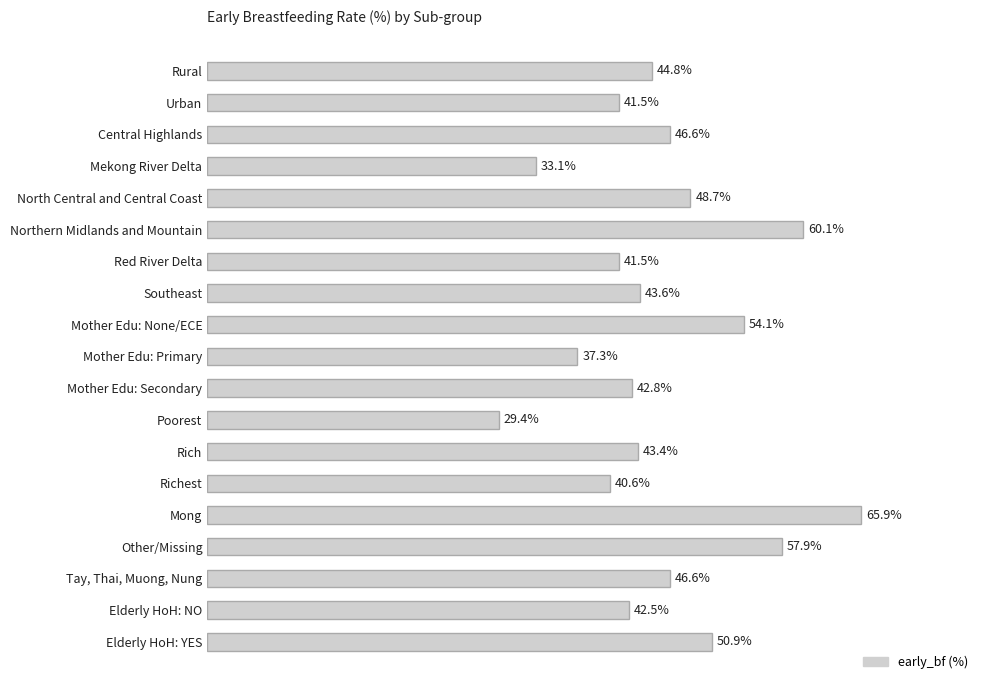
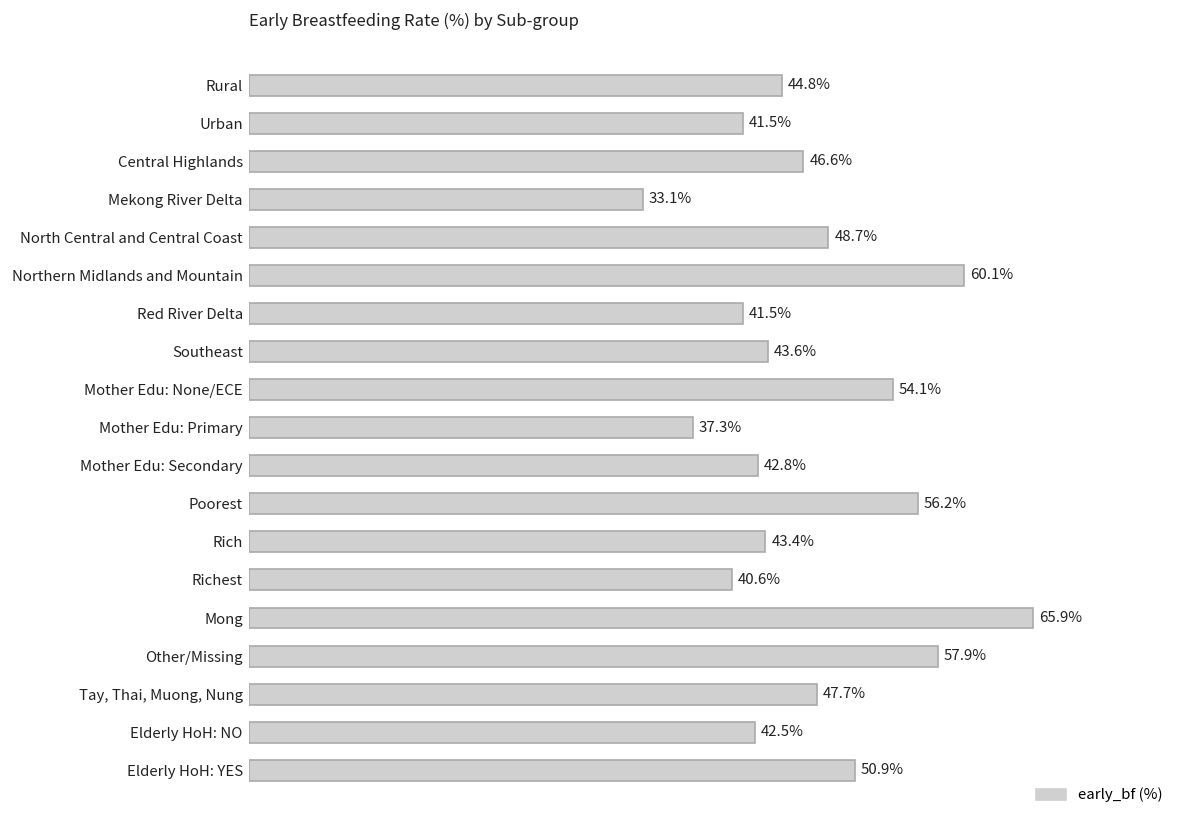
  {
    "Rural": "44.8%",
    "Urban": "41.5%",
    "Central Highlands": "46.6%",
    "Mekong River Delta": "33.1%",
    "North Central and Central Coast": "48.7%",
    "Northern Midlands and Mountain": "60.1%",
    "Red River Delta": "41.5%",
    "Southeast": "43.6%",
    "Mother Edu: None/ECE": "54.1%",
    "Mother Edu: Primary": "37.3%",
    "Mother Edu: Secondary": "42.8%",
-   "Poorest": "29.4%",
+   "Poorest": "56.2%",
    "Rich": "43.4%",
    "Richest": "40.6%",
    "Mong": "65.9%",
    "Other/Missing": "57.9%",
-   "Tay, Thai, Muong, Nung": "46.6%",
+   "Tay, Thai, Muong, Nung": "47.7%",
    "Elderly HoH: NO": "42.5%",
    "Elderly HoH: YES": "50.9%"
  }
